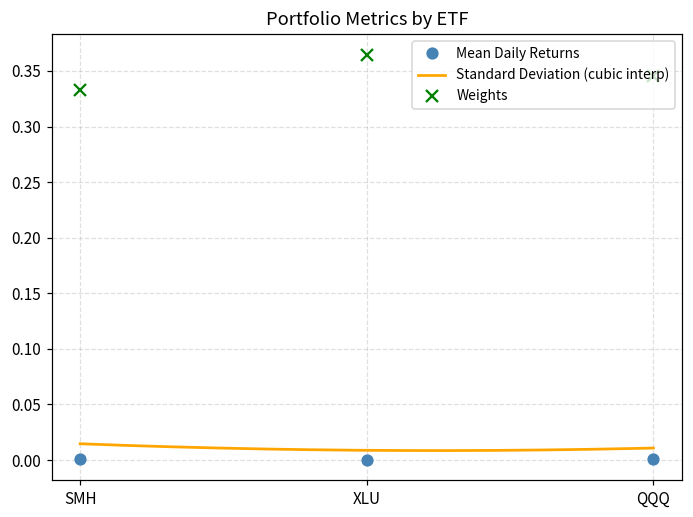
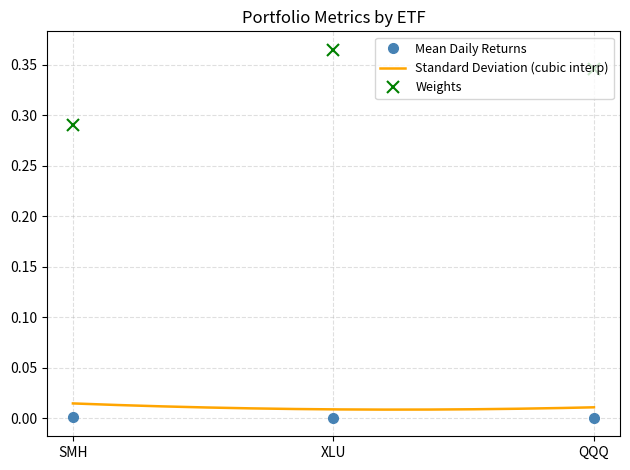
  {
    "Mean Daily Returns": {
      "SMH": 0.001,
      "XLU": 0.000,
      "QQQ": 0.001
    },
    "Standard Deviation (cubic interp)": {
      "SMH": 0.015,
      "QQQ": 0.011
    },
    "Weights": {
-     "SMH": 0.333,
+     "SMH": 0.290,
      "XLU": 0.365
    }
  }
